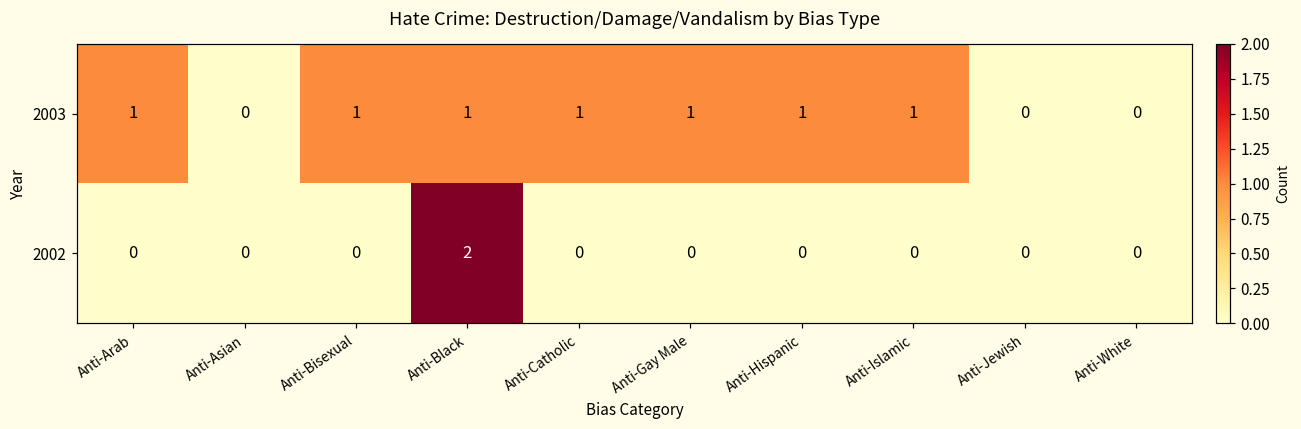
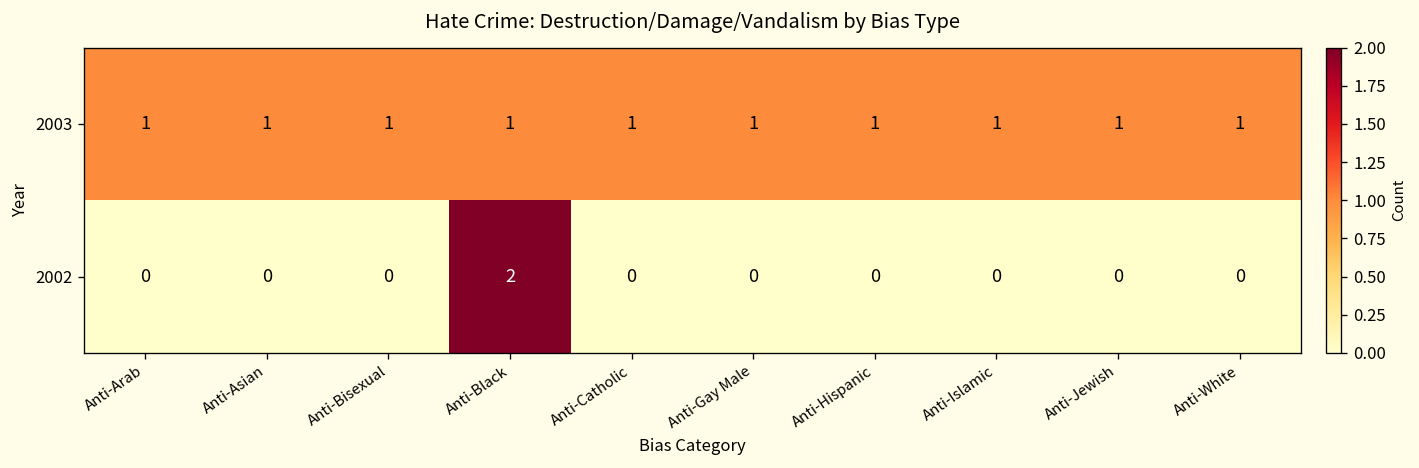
  {
    "2003": {
      "Anti-Arab": 1,
-     "Anti-Asian": 0,
+     "Anti-Asian": 1,
      "Anti-Bisexual": 1,
      "Anti-Black": 1,
      "Anti-Catholic": 1,
      "Anti-Gay Male": 1,
      "Anti-Hispanic": 1,
      "Anti-Islamic": 1,
-     "Anti-Jewish": 0,
-     "Anti-White": 0
+     "Anti-Jewish": 1,
+     "Anti-White": 1
    },
    "2002": {
      "Anti-Arab": 0,
      "Anti-Asian": 0,
      "Anti-Bisexual": 0,
      "Anti-Black": 2,
      "Anti-Catholic": 0,
      "Anti-Gay Male": 0,
      "Anti-Hispanic": 0,
      "Anti-Islamic": 0,
      "Anti-Jewish": 0,
      "Anti-White": 0
    }
  }
